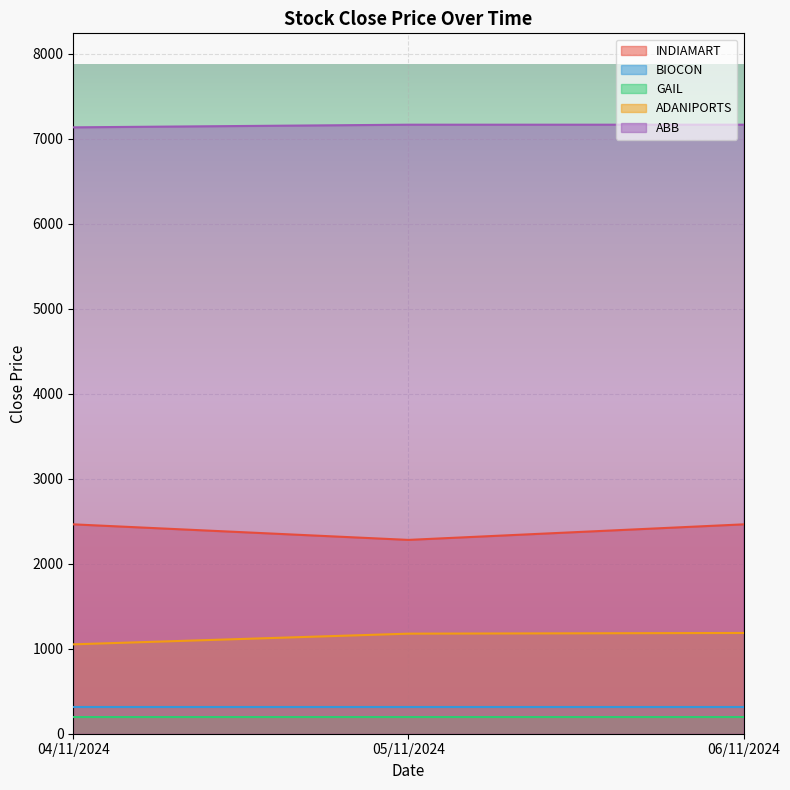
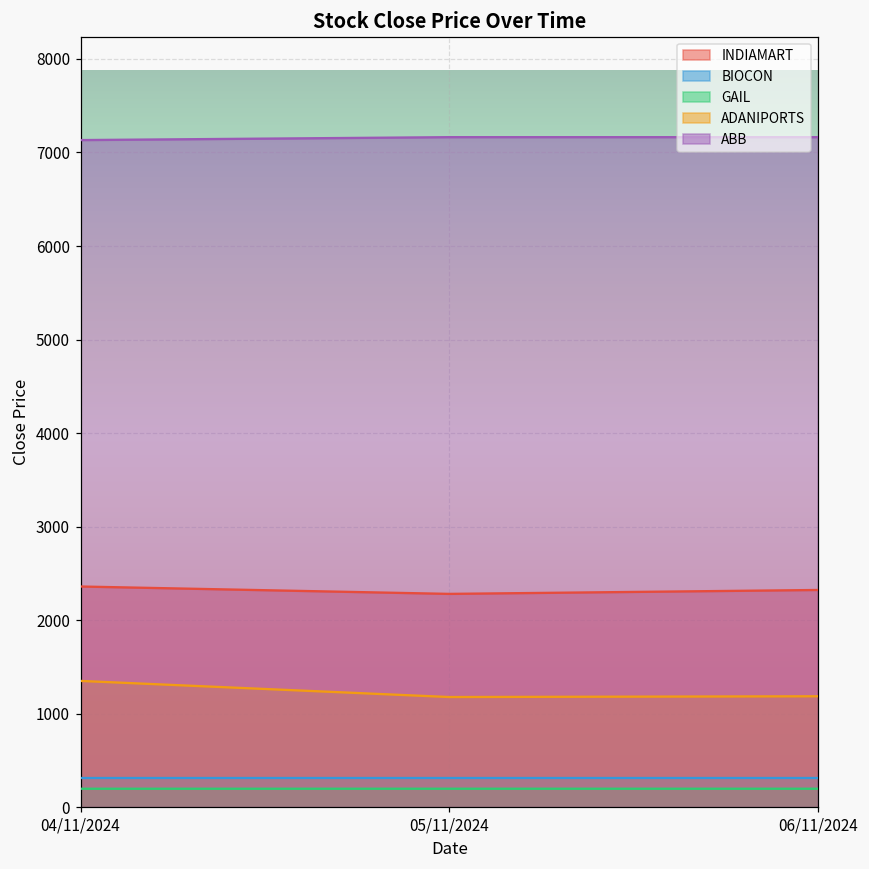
  {
    "INDIAMART": {
-     "04/11/2024": 2500,
+     "04/11/2024": 2400,
      "05/11/2024": 2300,
-     "06/11/2024": 2500
+     "06/11/2024": 2300
    },
    "BIOCON": {
      "04/11/2024": 300,
      "05/11/2024": 300,
      "06/11/2024": 300
    },
    "GAIL": {
      "04/11/2024": 200,
      "05/11/2024": 200,
      "06/11/2024": 200
    },
    "ADANIPORTS": {
-     "04/11/2024": 1100,
+     "04/11/2024": 1300,
      "05/11/2024": 1200,
      "06/11/2024": 1200
    },
    "ABB": {
      "04/11/2024": 7100,
      "05/11/2024": 7200,
      "06/11/2024": 7200
    }
  }
